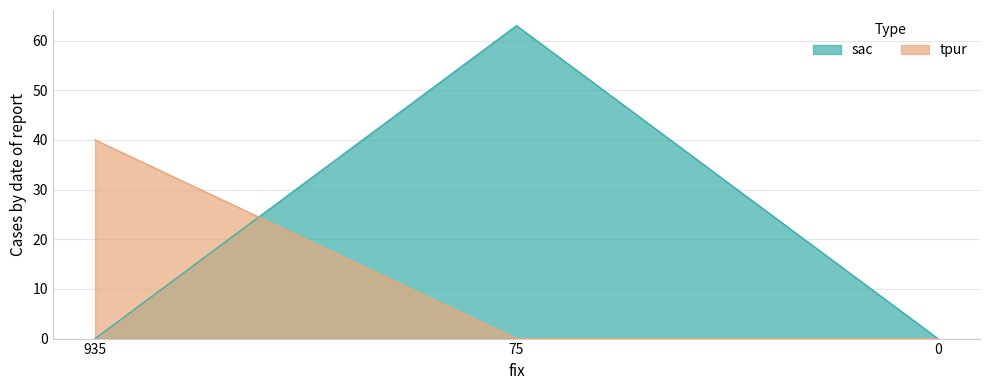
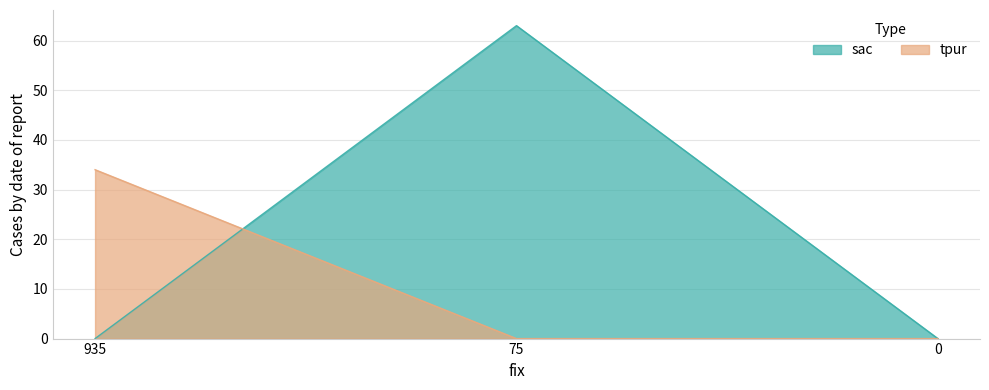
  {
    "sac": {
      "935": 0,
      "75": 63
    },
    "tpur": {
-     "935": 40,
+     "935": 34,
      "75": 0
    }
  }
